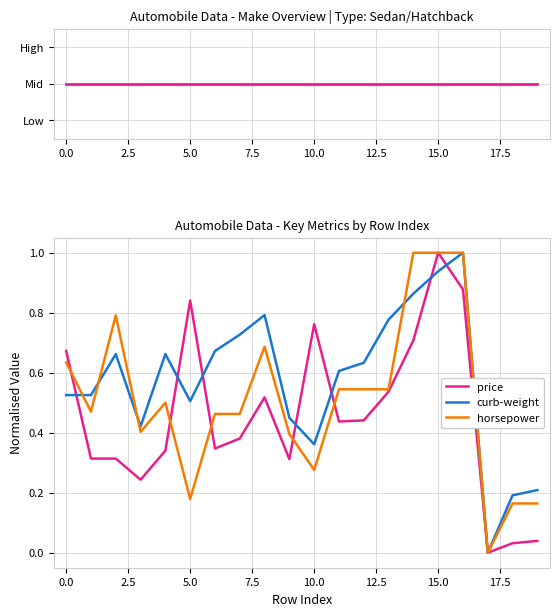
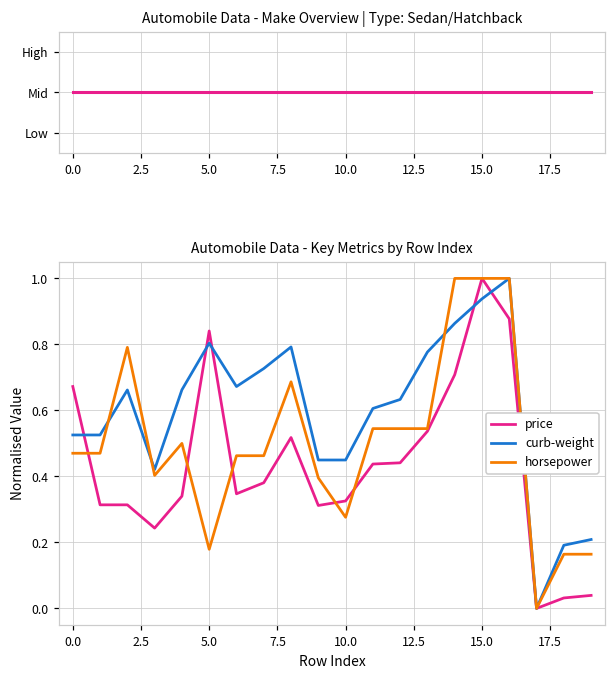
  {
    "Automobile Data - Key Metrics by Row Index": {
      "price": {
        "0.0": 0.67,
        "5.0": 0.84,
-       "10.0": 0.76
+       "10.0": 0.33
      },
      "curb-weight": {
        "0.0": 0.53,
-       "5.0": 0.51,
-       "10.0": 0.36,
+       "5.0": 0.80,
+       "10.0": 0.45,
        "15.0": 0.94
      },
      "horsepower": {
-       "0.0": 0.63,
+       "0.0": 0.47,
        "5.0": 0.18,
        "10.0": 0.28
      }
    }
  }
